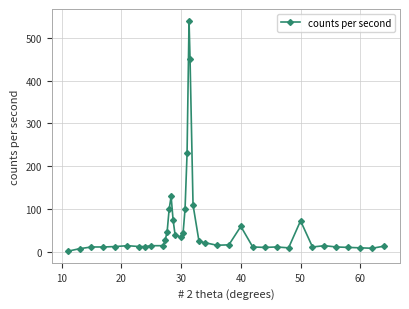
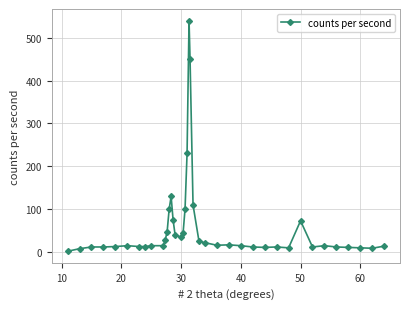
  {
    "30": 40,
-   "40": 60,
+   "40": 20,
    "50": 70,
    "60": 10
  }
